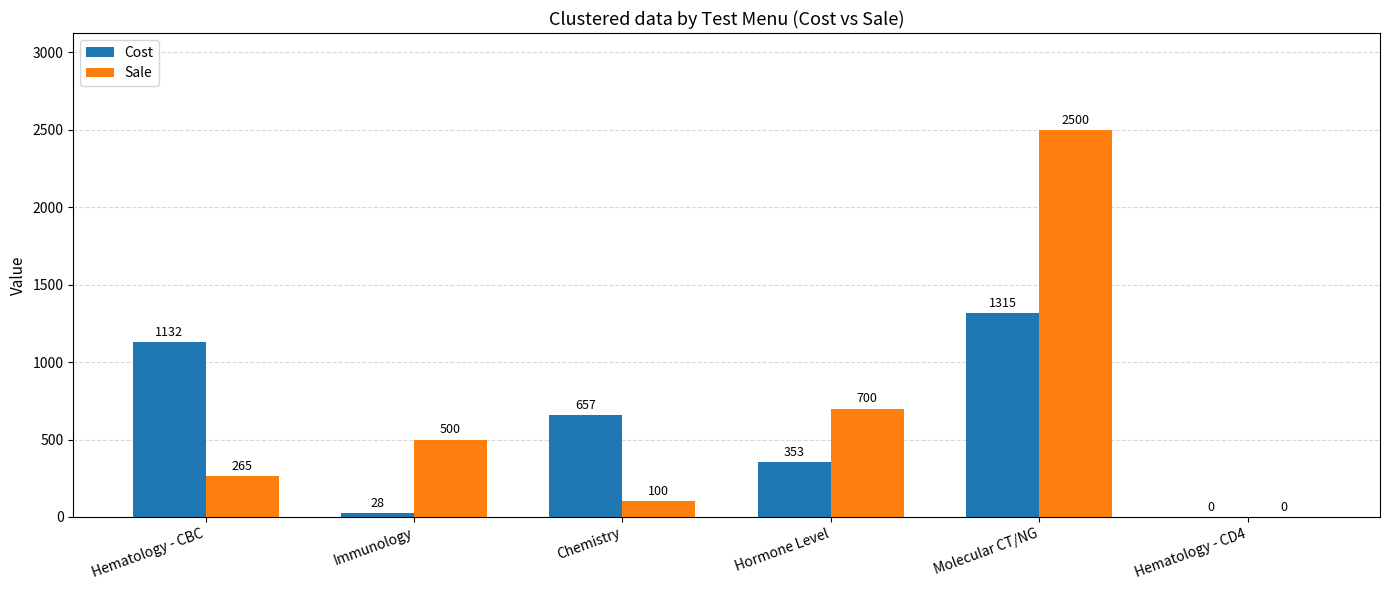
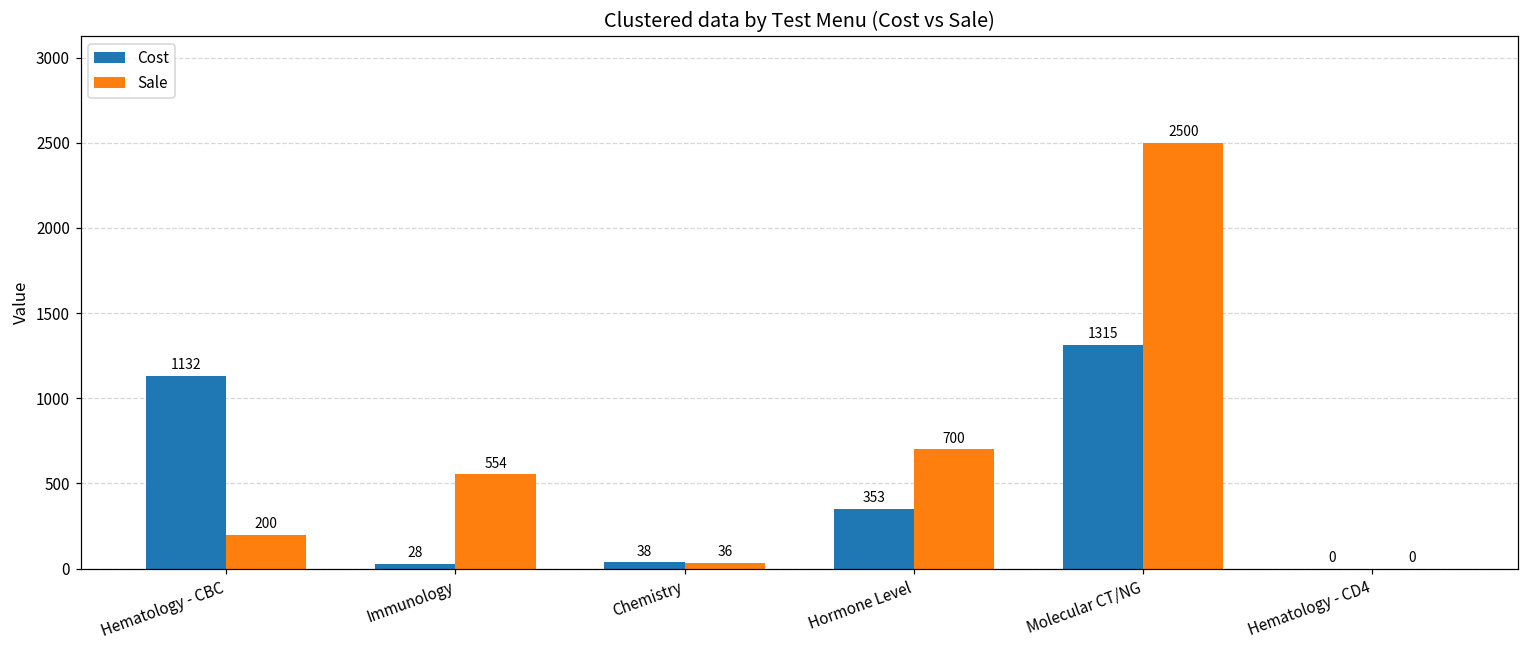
  {
    "Cost": {
      "Hematology - CBC": 1132,
      "Immunology": 28,
-     "Chemistry": 657,
+     "Chemistry": 38,
      "Hormone Level": 353,
      "Molecular CT/NG": 1315,
      "Hematology - CD4": 0
    },
    "Sale": {
-     "Hematology - CBC": 265,
-     "Immunology": 500,
-     "Chemistry": 100,
+     "Hematology - CBC": 200,
+     "Immunology": 554,
+     "Chemistry": 36,
      "Hormone Level": 700,
      "Molecular CT/NG": 2500,
      "Hematology - CD4": 0
    }
  }
